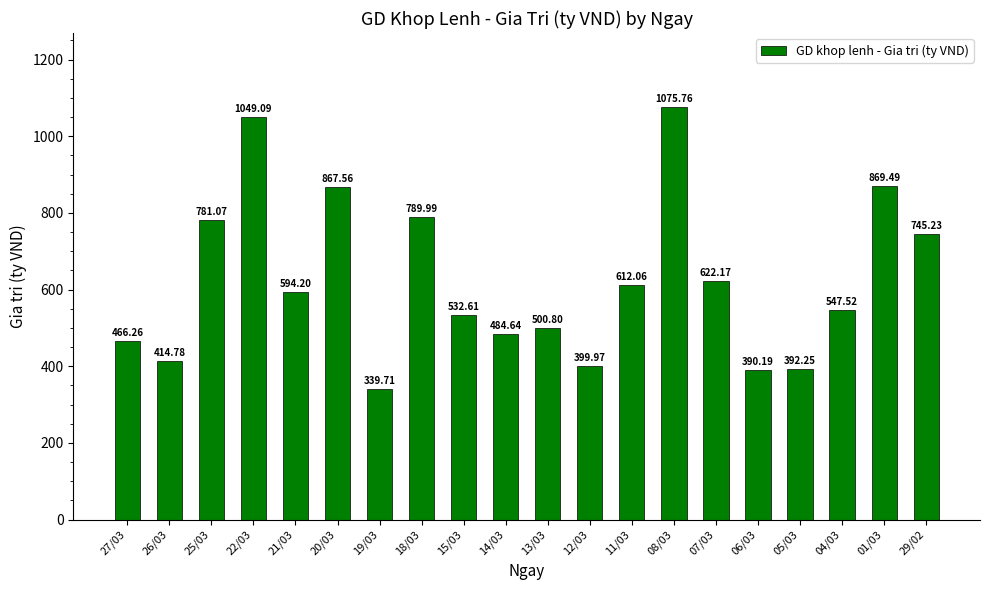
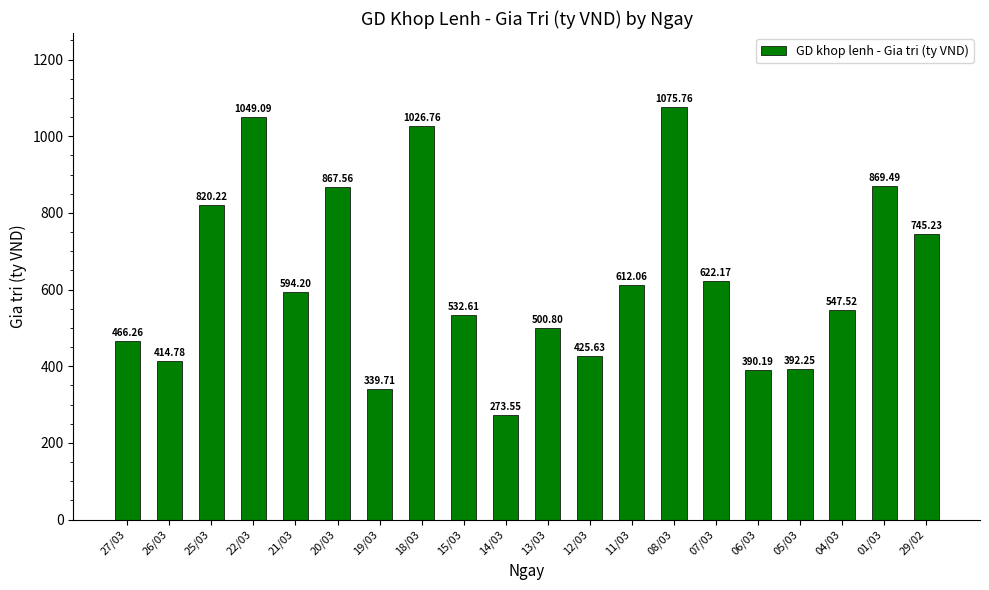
  {
    "27/03": 466.26,
    "26/03": 414.78,
-   "25/03": 781.07,
+   "25/03": 820.22,
    "22/03": 1049.09,
    "21/03": 594.20,
    "20/03": 867.56,
    "19/03": 339.71,
-   "18/03": 789.99,
+   "18/03": 1026.76,
    "15/03": 532.61,
-   "14/03": 484.64,
+   "14/03": 273.55,
    "13/03": 500.80,
-   "12/03": 399.97,
+   "12/03": 425.63,
    "11/03": 612.06,
    "08/03": 1075.76,
    "07/03": 622.17,
    "06/03": 390.19,
    "05/03": 392.25,
    "04/03": 547.52,
    "01/03": 869.49,
    "29/02": 745.23
  }
